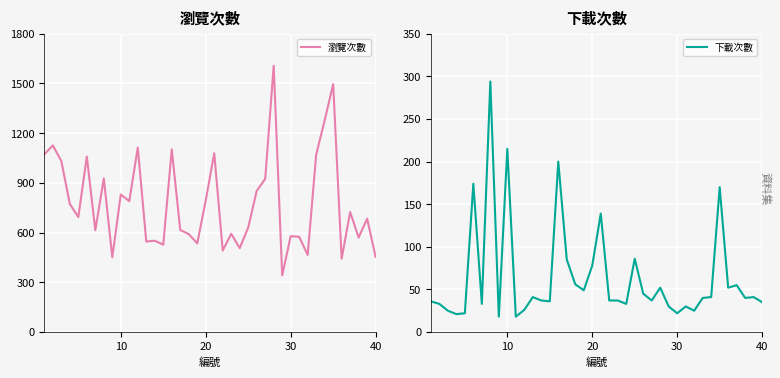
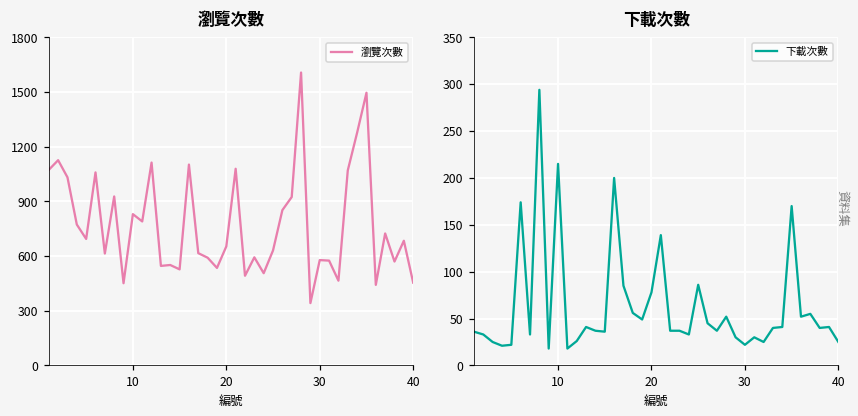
  {
    "瀏覽次數": {
      "10": 830,
-     "20": 790,
+     "20": 650,
      "30": 580,
      "40": 450
    },
    "下載次數": {
      "10": 220,
      "20": 80,
      "30": 20,
-     "40": 40
+     "40": 30
    }
  }
